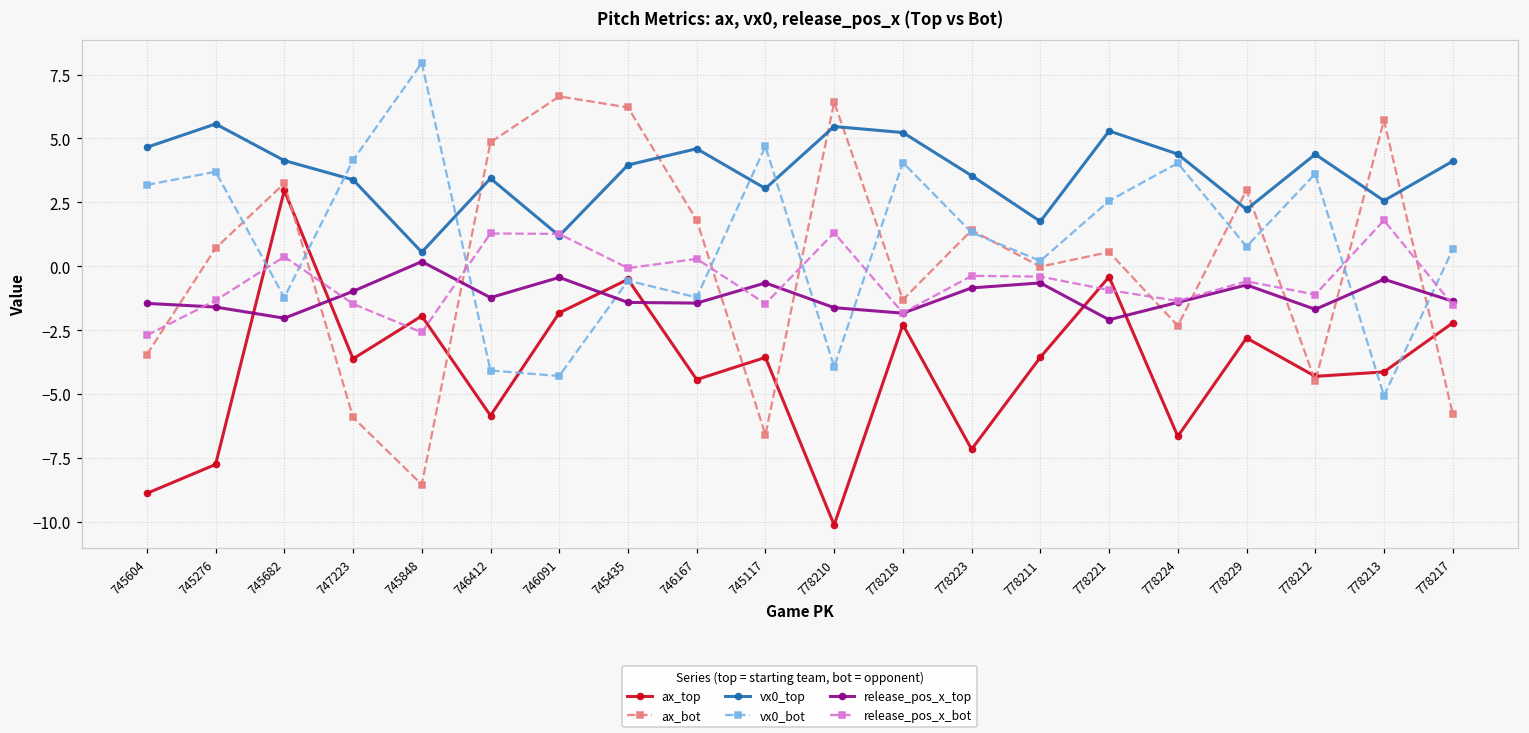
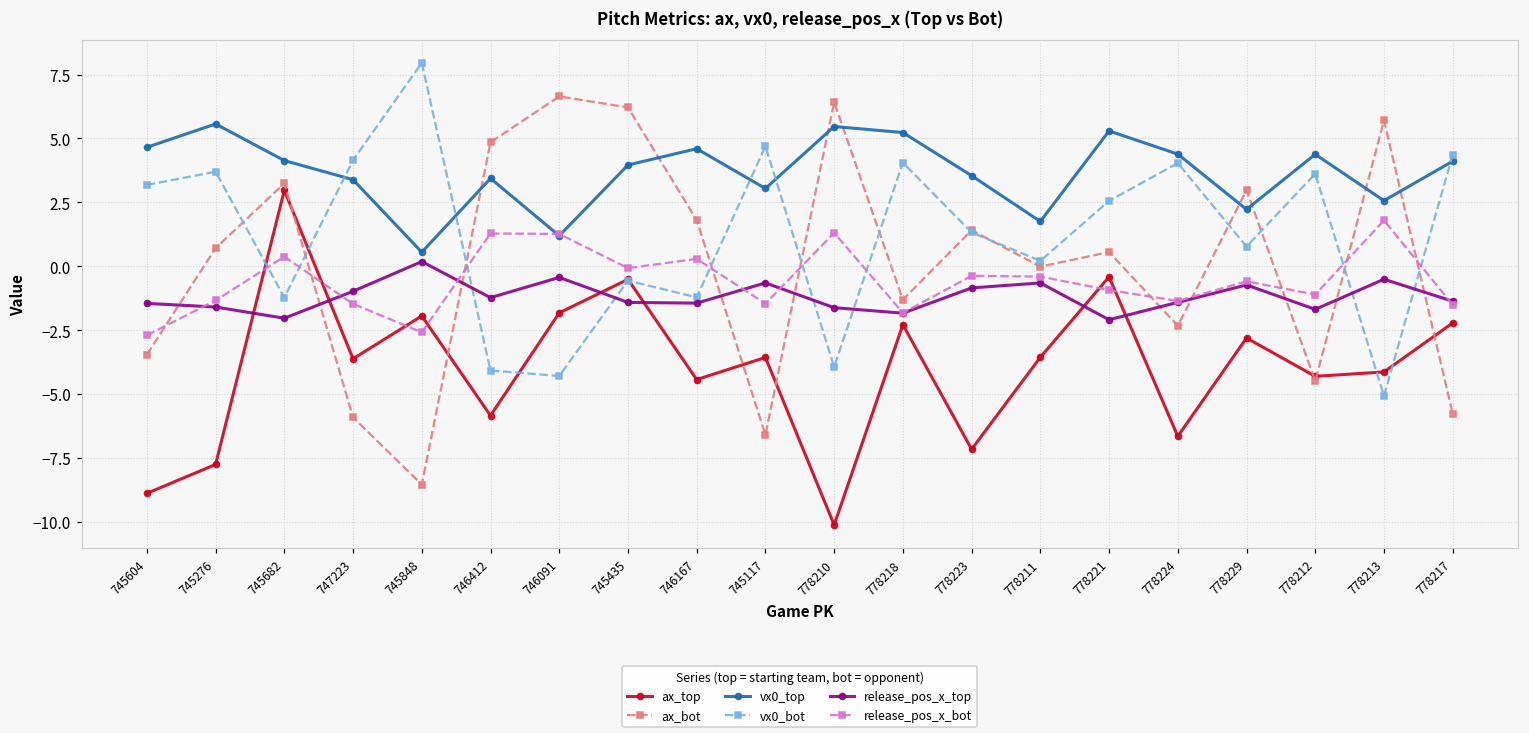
  {
    "ax_top": {
      "745604": -8.9,
      "745276": -7.8,
      "745682": 3.0,
      "747223": -3.6,
      "745848": -1.9,
      "746412": -5.8,
      "746091": -1.8,
      "746167": -4.4,
      "745117": -3.6,
      "778210": -10.1,
      "778218": -2.3,
      "778223": -7.2,
      "778211": -3.6,
      "778221": -0.4,
      "778224": -6.7,
      "778229": -2.8,
      "778212": -4.3,
      "778213": -4.1,
      "778217": -2.2
    },
    "ax_bot": {
      "745604": -3.5,
      "745276": 0.7,
      "745682": 3.2,
      "747223": -5.9,
      "745848": -8.5,
      "746412": 4.8,
      "746091": 6.6,
      "745435": 6.2,
      "746167": 1.8,
      "745117": -6.6,
      "778210": 6.4,
      "778218": -1.3,
      "778211": 0.0,
      "778221": 0.6,
      "778224": -2.3,
      "778229": 3.0,
      "778212": -4.5,
      "778213": 5.7,
      "778217": -5.8
    },
    "vx0_top": {
      "745604": 4.7,
      "745276": 5.6,
      "745682": 4.1,
      "747223": 3.4,
      "745848": 0.6,
      "746412": 3.4,
      "745435": 4.0,
      "746167": 4.6,
      "745117": 3.0,
      "778210": 5.5,
      "778218": 5.2,
      "778223": 3.5,
      "778211": 1.8,
      "778221": 5.3,
      "778224": 4.4,
      "778229": 2.2,
      "778212": 4.4,
      "778213": 2.6,
      "778217": 4.1
    },
    "vx0_bot": {
      "745604": 3.2,
      "745276": 3.7,
      "745682": -1.2,
      "747223": 4.1,
      "745848": 8.0,
      "746412": -4.1,
      "746091": -4.3,
      "746167": -1.2,
      "745117": 4.7,
      "778210": -3.9,
      "778218": 4.1,
      "778211": 0.2,
      "778221": 2.6,
      "778224": 4.0,
      "778229": 0.8,
      "778212": 3.6,
      "778213": -5.1,
-     "778217": 0.7
+     "778217": 4.4
    },
    "release_pos_x_top": {
      "745604": -1.5,
      "745276": -1.6,
      "745682": -2.0,
      "747223": -1.0,
      "745848": 0.2,
      "746412": -1.2,
      "746091": -0.4,
      "745435": -1.4,
      "746167": -1.4,
      "745117": -0.7,
      "778210": -1.6,
      "778223": -0.8,
      "778211": -0.7,
      "778221": -2.1,
      "778229": -0.7,
      "778212": -1.7,
      "778213": -0.5,
      "778217": -1.4
    },
    "release_pos_x_bot": {
      "745604": -2.7,
      "745276": -1.3,
      "745682": 0.4,
      "747223": -1.5,
      "745848": -2.6,
      "746412": 1.3,
      "745435": -0.1,
      "746167": 0.3,
      "745117": -1.5,
      "778210": 1.3,
      "778223": -0.4,
      "778211": -0.4,
      "778221": -0.9,
      "778229": -0.6,
      "778212": -1.1,
      "778213": 1.8,
      "778217": -1.5
    }
  }
